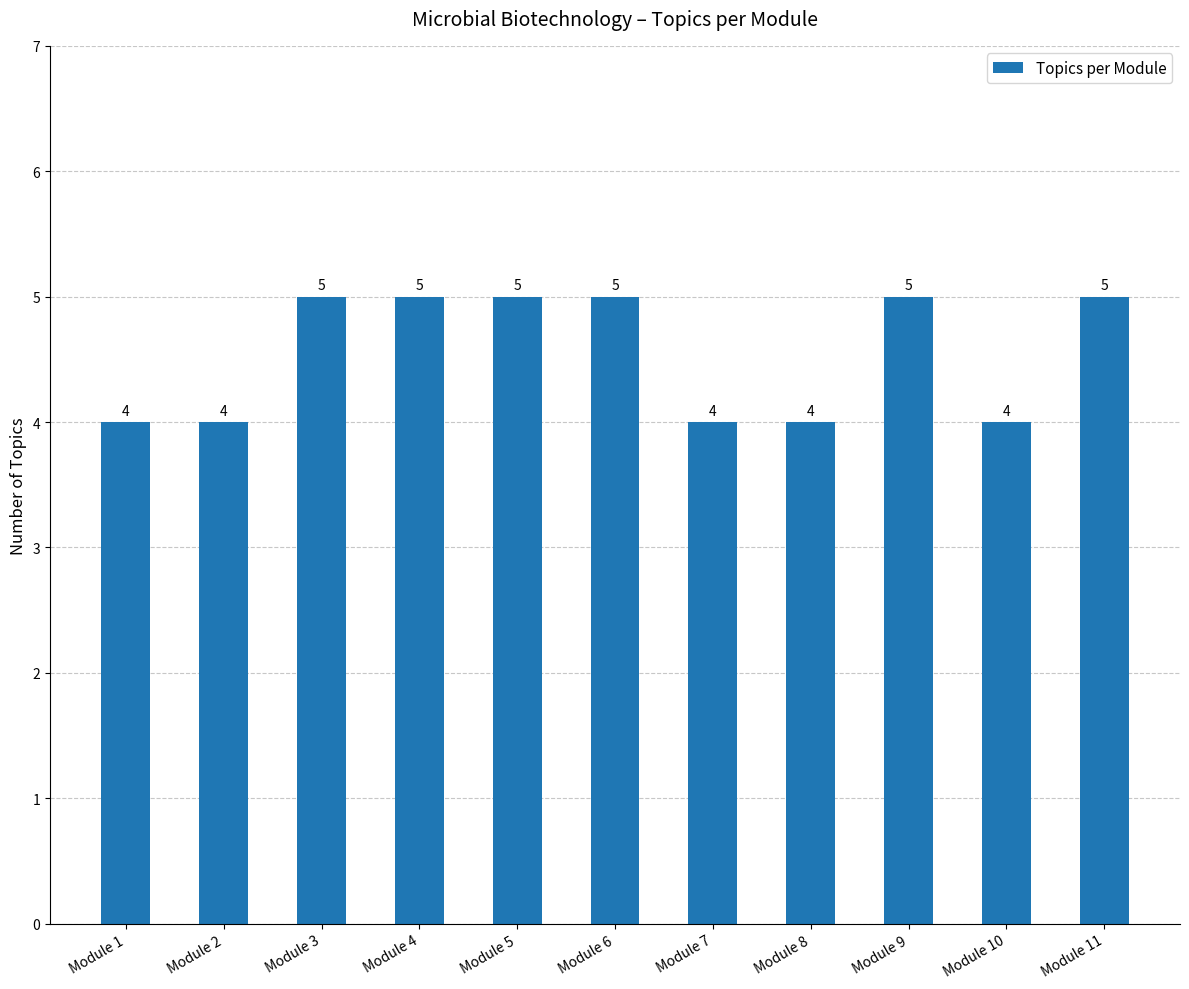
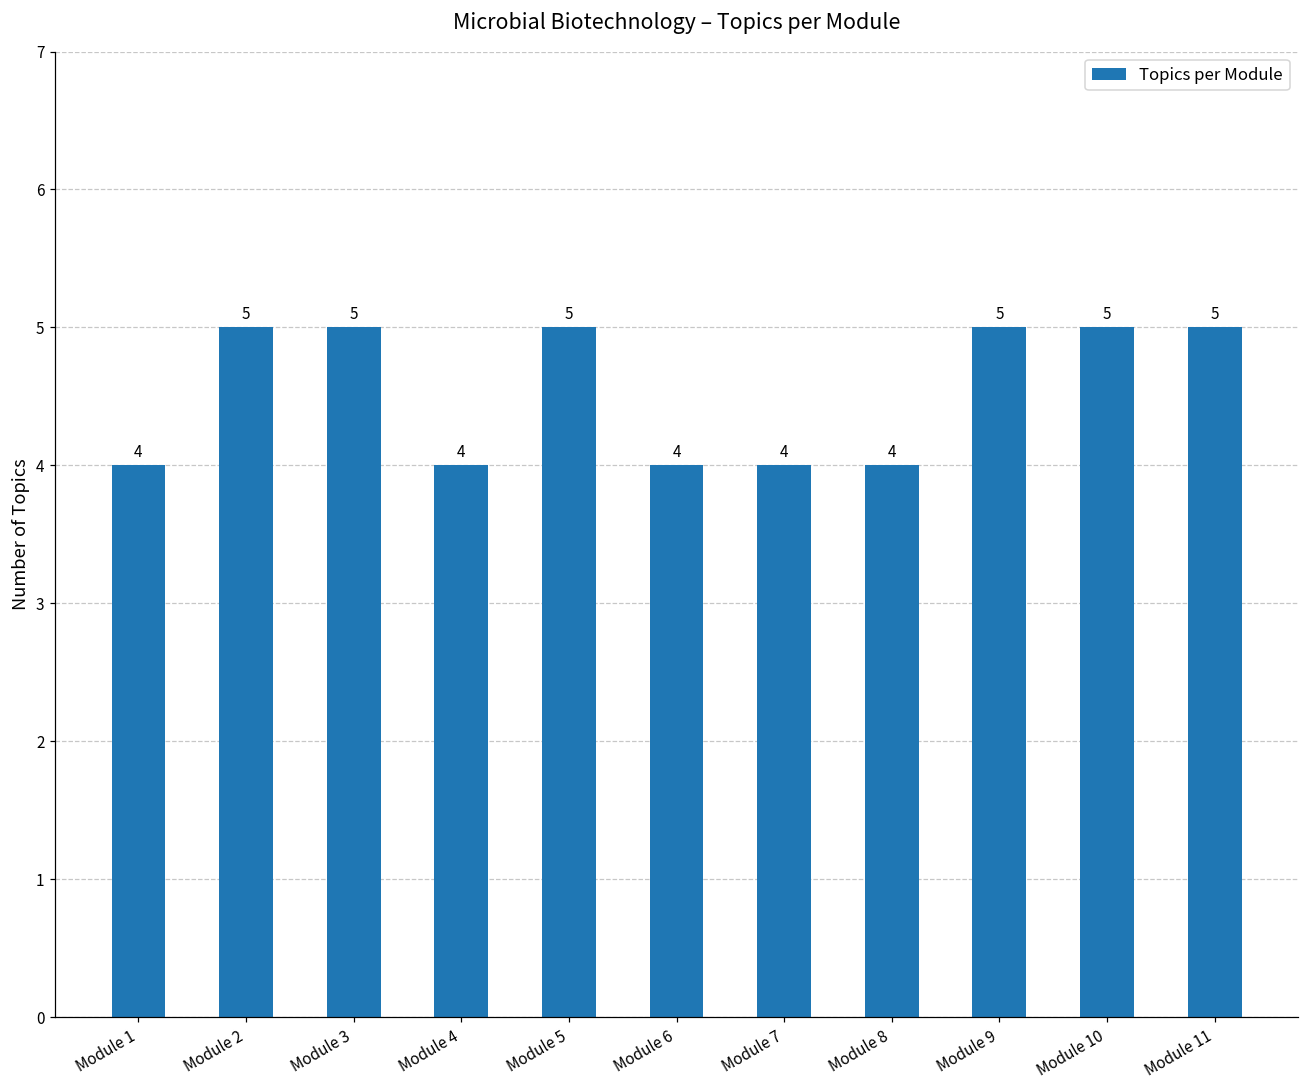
  {
    "Module 1": 4,
-   "Module 2": 4,
+   "Module 2": 5,
    "Module 3": 5,
-   "Module 4": 5,
+   "Module 4": 4,
    "Module 5": 5,
-   "Module 6": 5,
+   "Module 6": 4,
    "Module 7": 4,
    "Module 8": 4,
    "Module 9": 5,
-   "Module 10": 4,
+   "Module 10": 5,
    "Module 11": 5
  }
